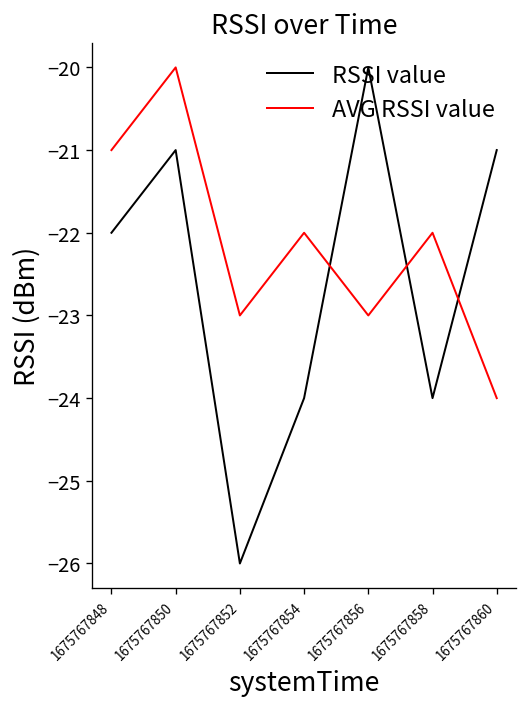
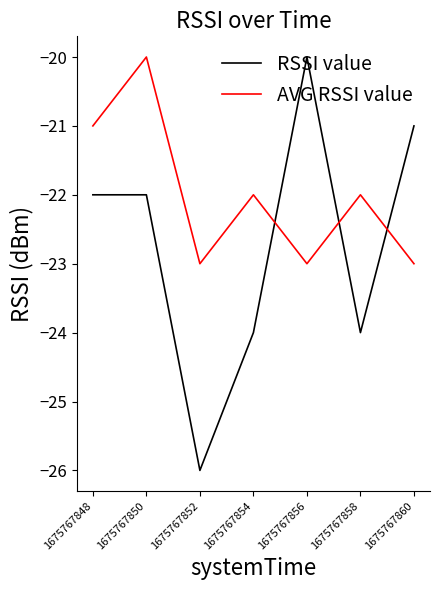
  {
    "RSSI value": {
      "1675767848": -22,
-     "1675767850": -21,
+     "1675767850": -22,
      "1675767852": -26,
      "1675767854": -24,
      "1675767856": -20,
      "1675767858": -24,
      "1675767860": -21
    },
    "AVG RSSI value": {
      "1675767848": -21,
      "1675767850": -20,
      "1675767852": -23,
      "1675767854": -22,
      "1675767856": -23,
      "1675767858": -22,
-     "1675767860": -24
+     "1675767860": -23
    }
  }
